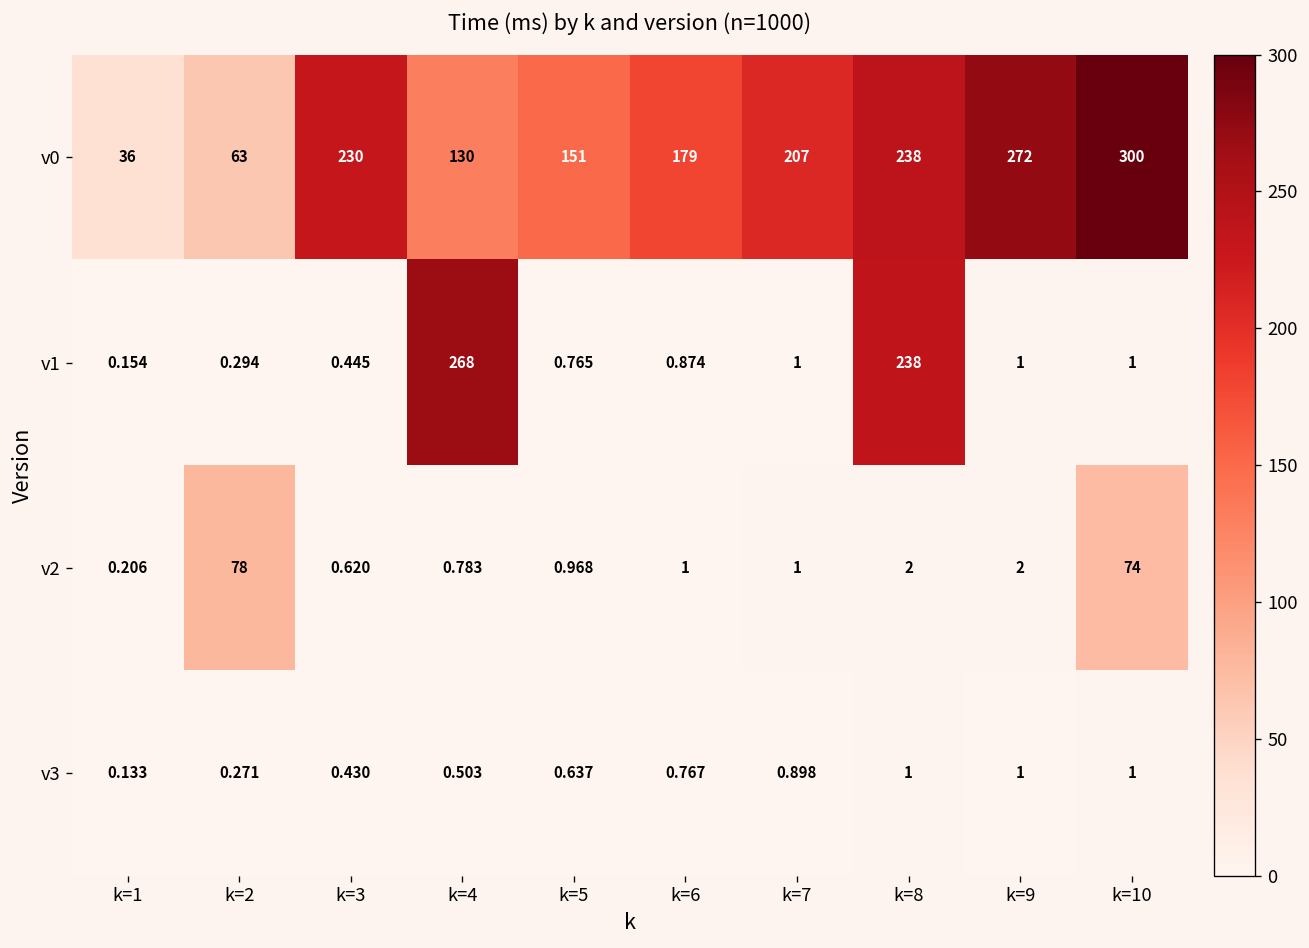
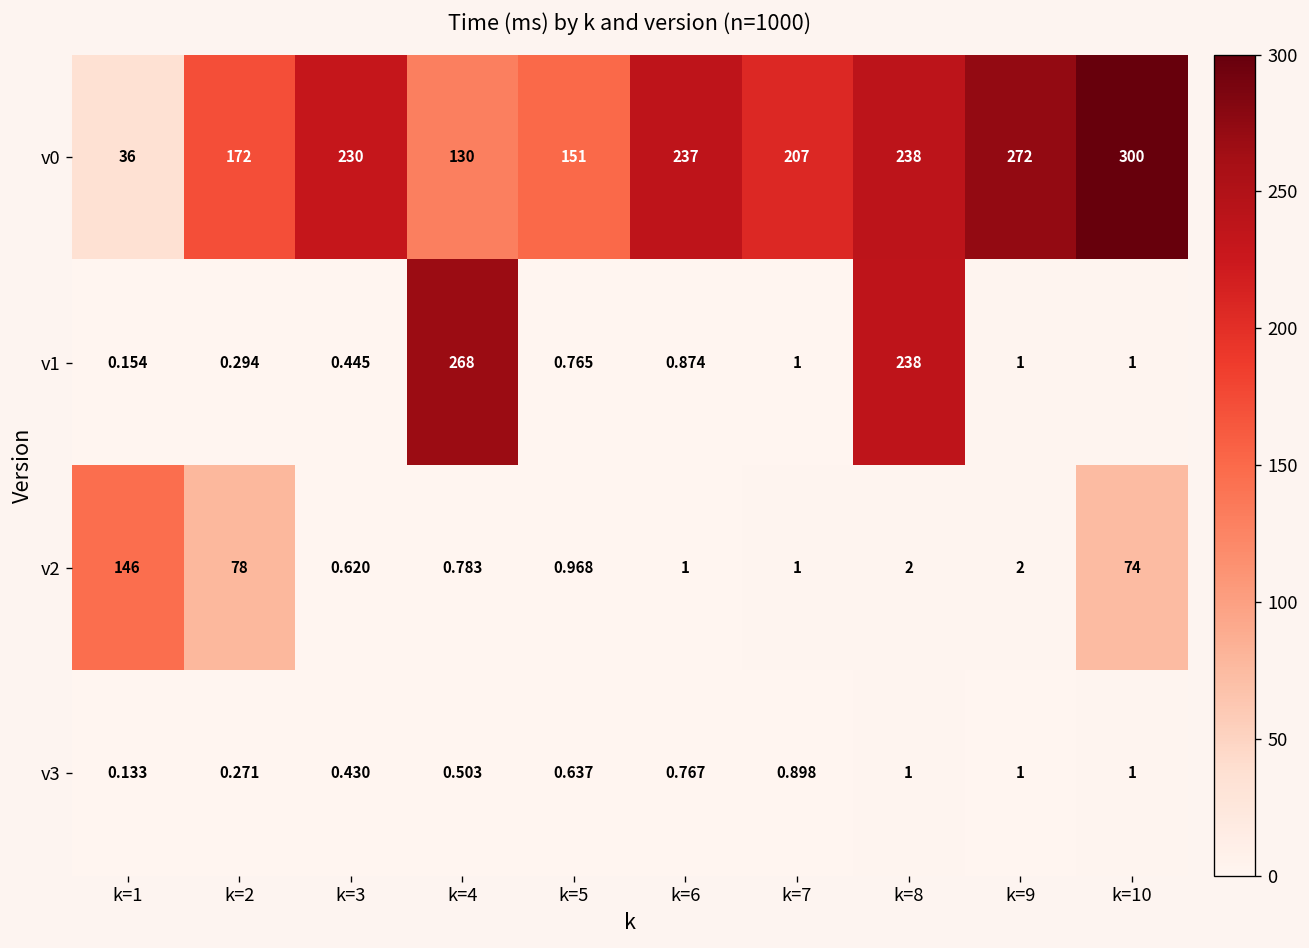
  {
    "v0": {
      "k=1": 36,
-     "k=2": 63,
+     "k=2": 172,
      "k=3": 230,
      "k=4": 130,
      "k=5": 151,
-     "k=6": 179,
+     "k=6": 237,
      "k=7": 207,
      "k=8": 238,
      "k=9": 272,
      "k=10": 300
    },
    "v1": {
      "k=1": 0.154,
      "k=2": 0.294,
      "k=3": 0.445,
      "k=4": 268,
      "k=5": 0.765,
      "k=6": 0.874,
      "k=7": 1,
      "k=8": 238,
      "k=9": 1,
      "k=10": 1
    },
    "v2": {
-     "k=1": 0.206,
+     "k=1": 146,
      "k=2": 78,
      "k=3": 0.620,
      "k=4": 0.783,
      "k=5": 0.968,
      "k=6": 1,
      "k=7": 1,
      "k=8": 2,
      "k=9": 2,
      "k=10": 74
    },
    "v3": {
      "k=1": 0.133,
      "k=2": 0.271,
      "k=3": 0.430,
      "k=4": 0.503,
      "k=5": 0.637,
      "k=6": 0.767,
      "k=7": 0.898,
      "k=8": 1,
      "k=9": 1,
      "k=10": 1
    }
  }
